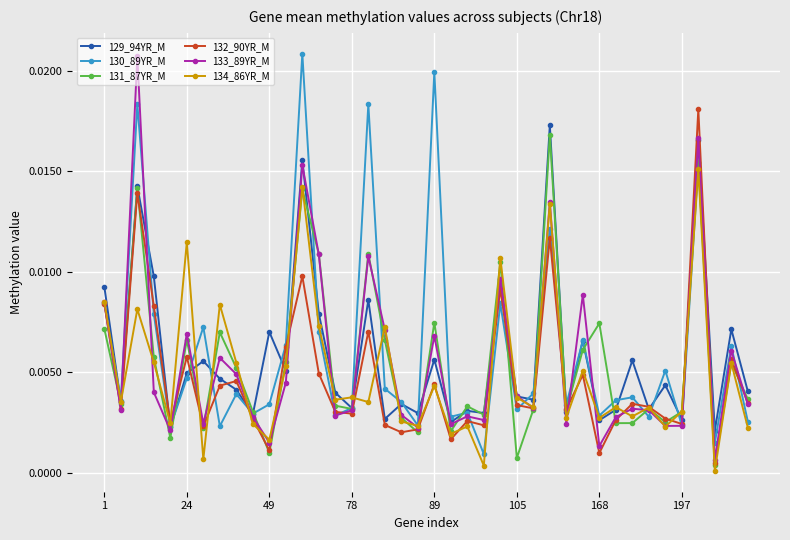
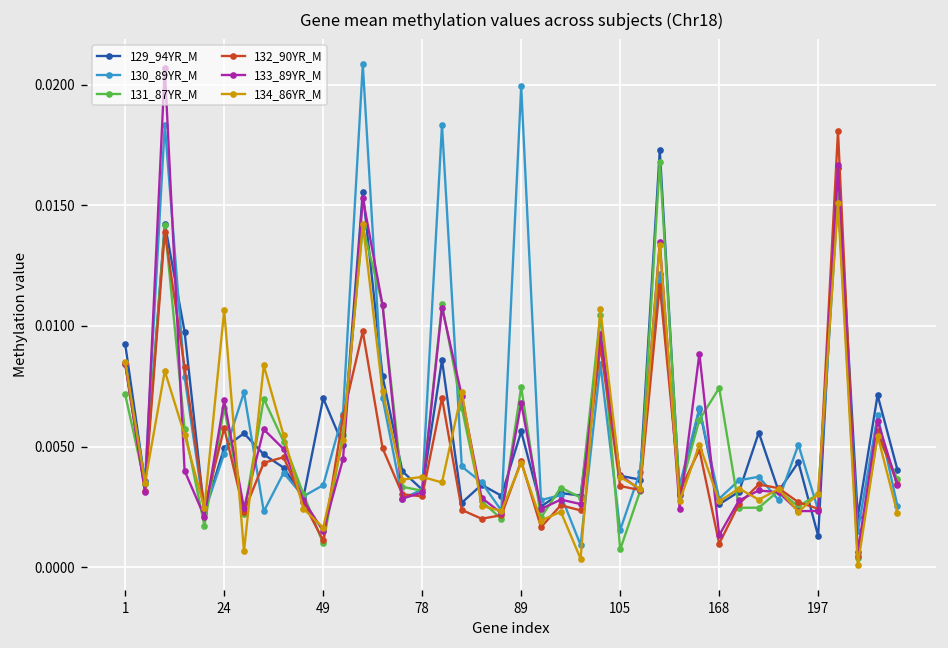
  {
    "129_94YR_M": {
      "1": 0.0092,
      "24": 0.0049,
      "49": 0.0070,
      "89": 0.0056,
-     "197": 0.0026
+     "197": 0.0013
    },
    "130_89YR_M": {
      "24": 0.0047,
      "49": 0.0034,
      "89": 0.0199,
-     "105": 0.0031
+     "105": 0.0015
    },
    "131_87YR_M": {
      "1": 0.0072,
      "24": 0.0066,
      "89": 0.0075,
      "105": 0.0007,
      "168": 0.0074
    },
    "132_90YR_M": {
      "24": 0.0058,
      "78": 0.0029,
      "105": 0.0034,
      "168": 0.0010
    },
    "133_89YR_M": {
      "24": 0.0069,
      "49": 0.0015,
      "89": 0.0068,
      "168": 0.0013
    },
    "134_86YR_M": {
-     "24": 0.0115,
+     "24": 0.0106,
      "49": 0.0016,
      "78": 0.0037
    }
  }
